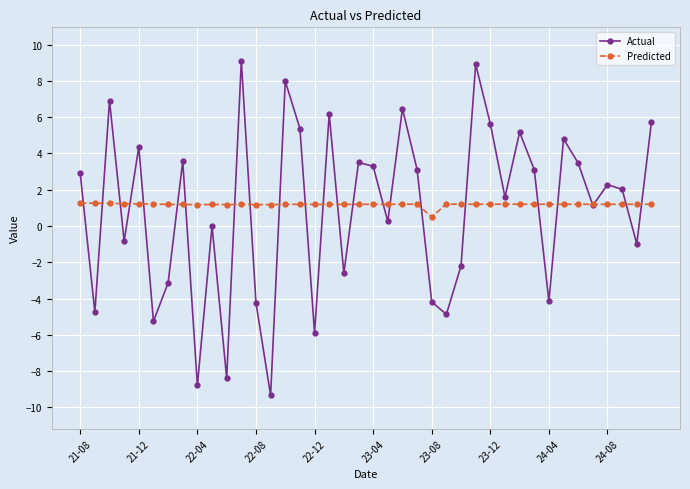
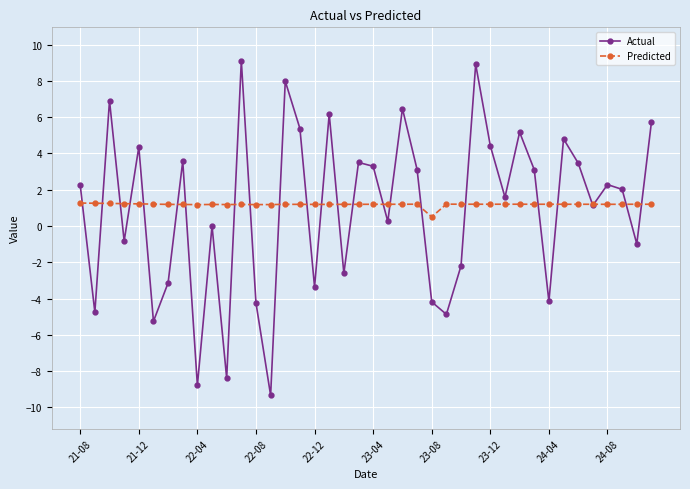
  {
    "Actual": {
-     "21-08": 2.9,
+     "21-08": 2.3,
      "21-12": 4.4,
      "22-04": -8.8,
      "22-08": -4.2,
-     "22-12": -5.9,
+     "22-12": -3.4,
      "23-04": 3.3,
      "23-08": -4.2,
-     "23-12": 5.6,
+     "23-12": 4.4,
      "24-04": -4.2,
      "24-08": 2.3
    },
    "Predicted": {
      "21-08": 1.3,
      "21-12": 1.2,
      "22-04": 1.2,
      "22-08": 1.2,
      "22-12": 1.2,
      "23-04": 1.2,
      "23-08": 0.5,
      "23-12": 1.2,
      "24-04": 1.2,
      "24-08": 1.2
    }
  }
